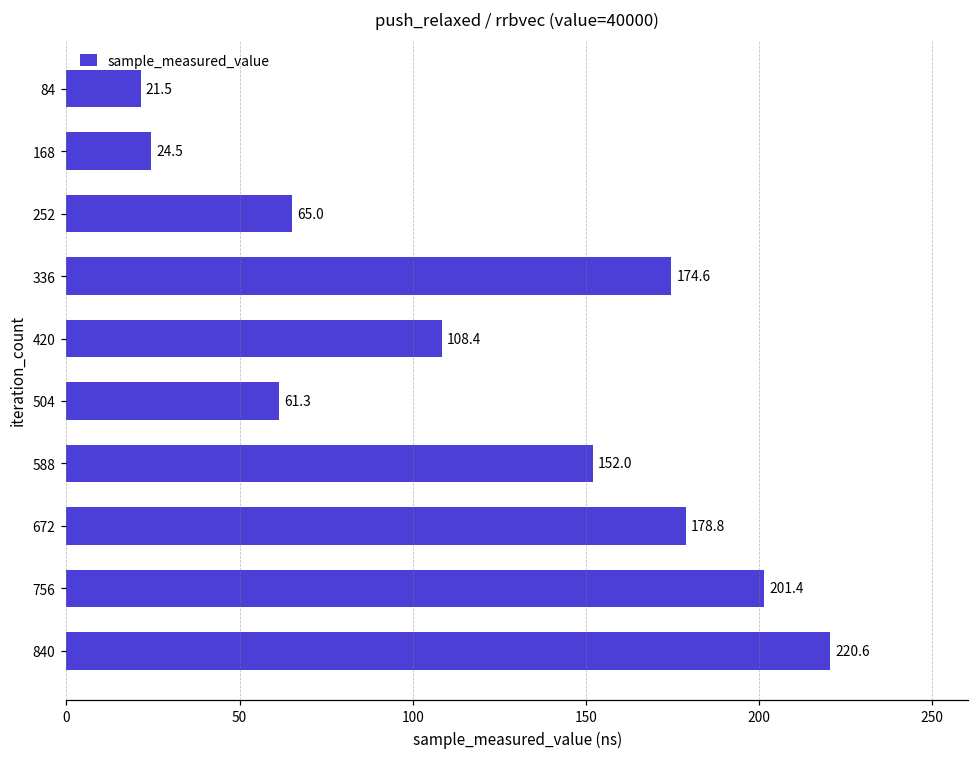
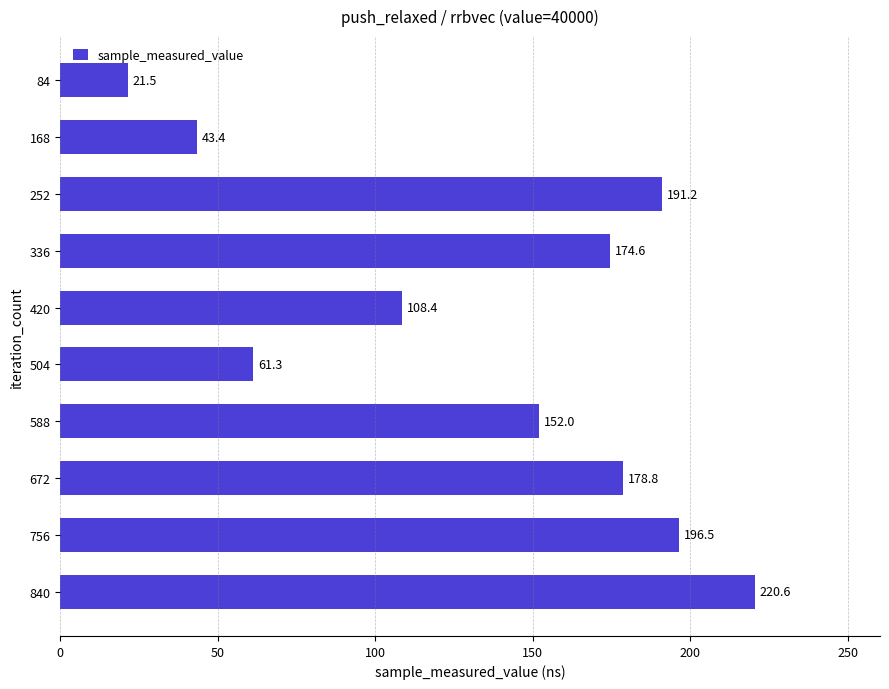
  {
    "84": 21.5,
-   "168": 24.5,
-   "252": 65.0,
+   "168": 43.4,
+   "252": 191.2,
    "336": 174.6,
    "420": 108.4,
    "504": 61.3,
    "588": 152.0,
    "672": 178.8,
-   "756": 201.4,
+   "756": 196.5,
    "840": 220.6
  }
